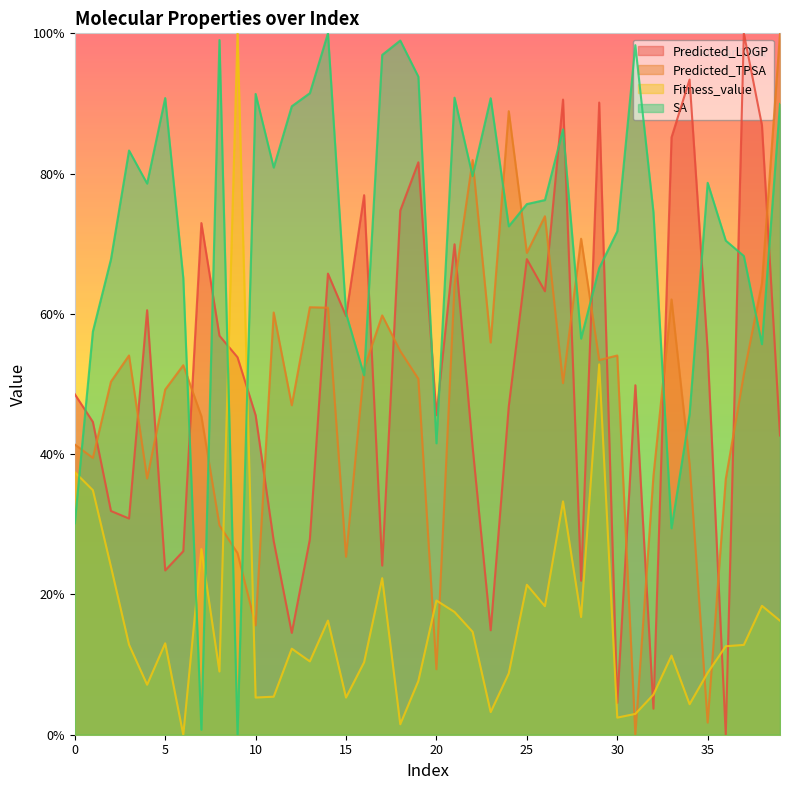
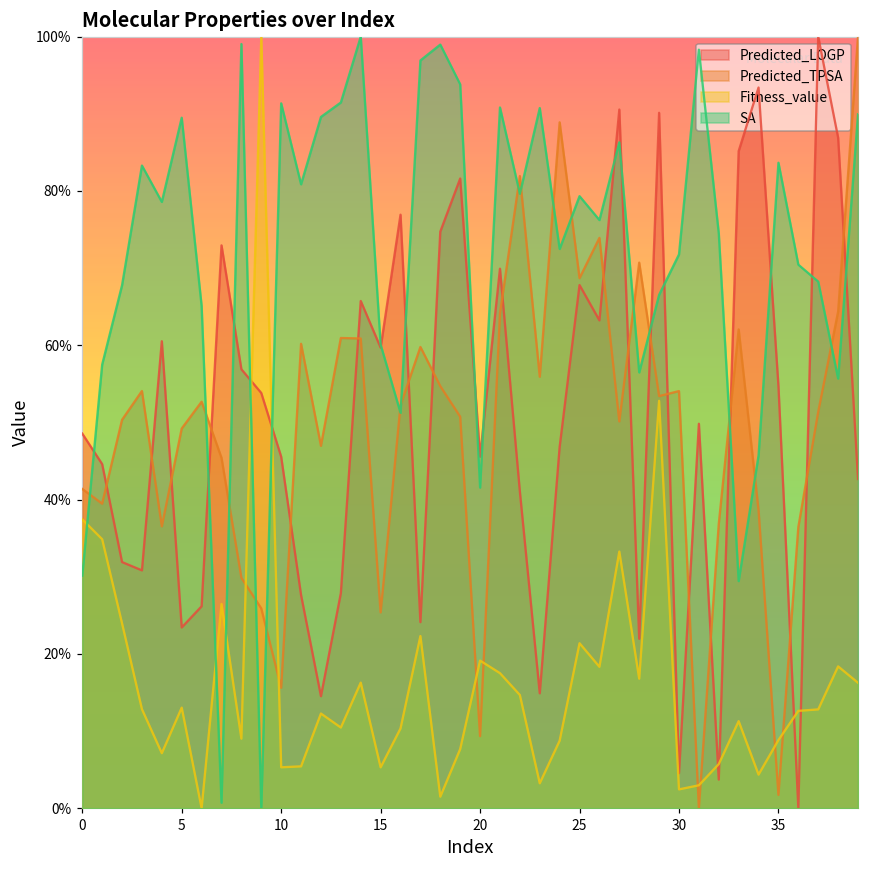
  {
    "SA": {
      "0": "30%",
-     "5": "91%",
+     "5": "89%",
      "10": "91%",
      "15": "60%",
      "20": "42%",
-     "25": "76%",
+     "25": "79%",
      "30": "72%",
-     "35": "79%"
+     "35": "84%"
    }
  }
